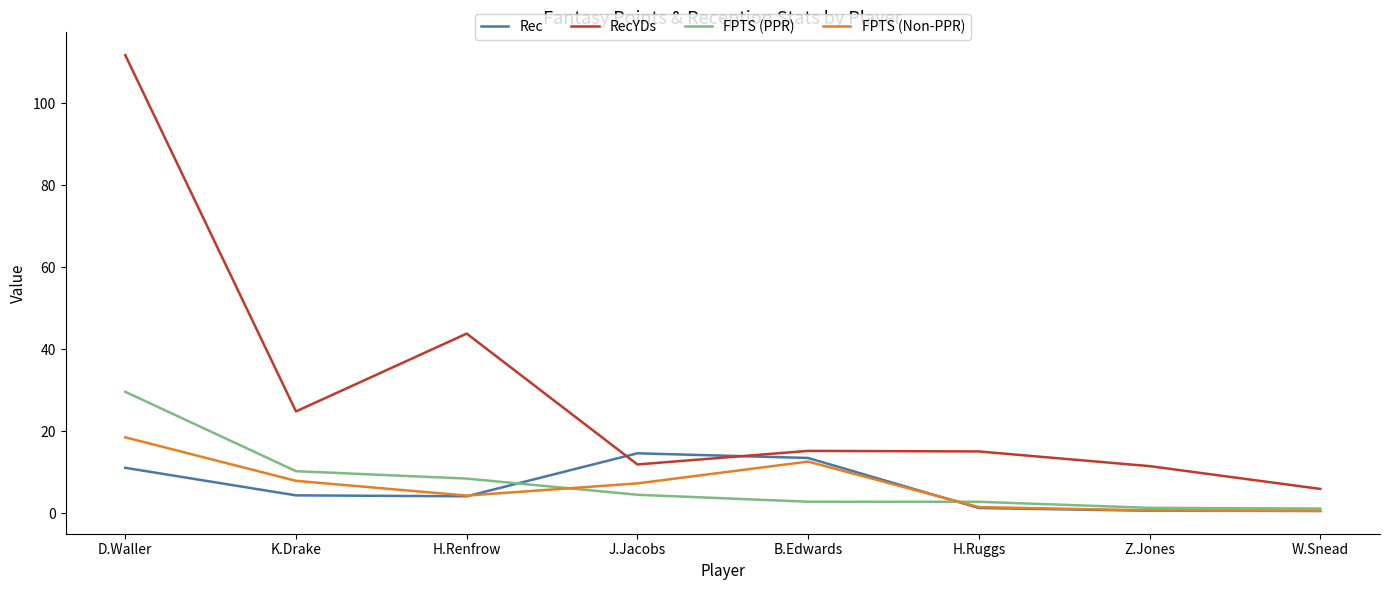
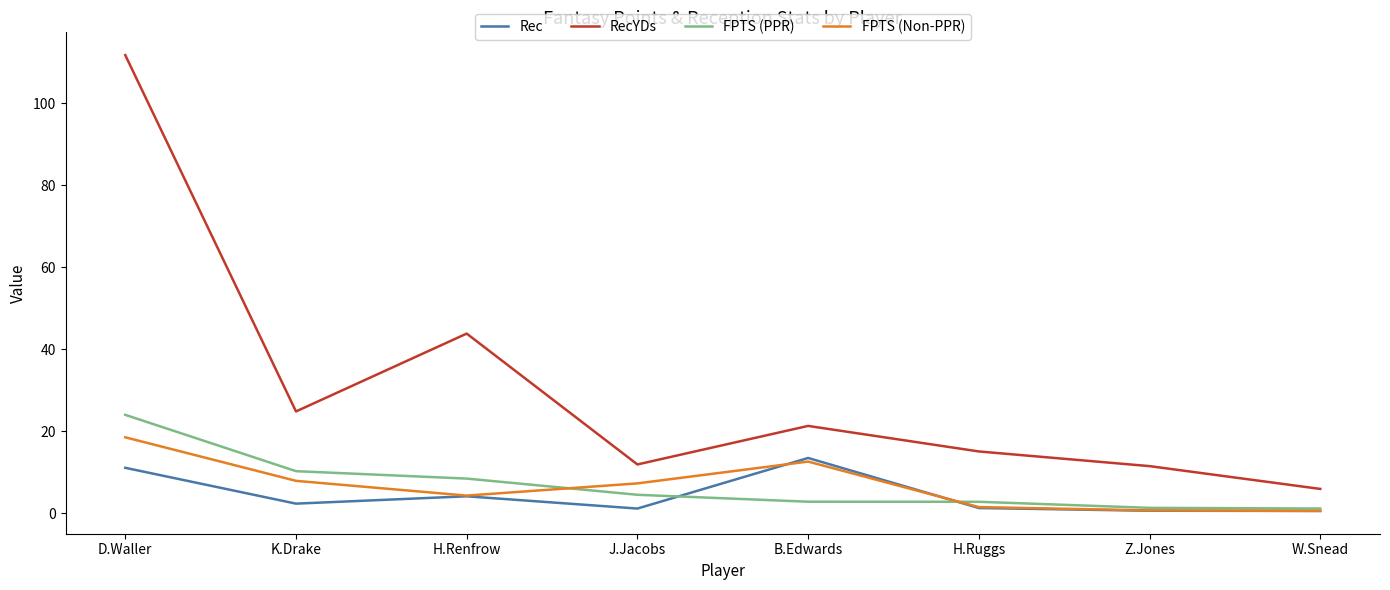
  {
    "Rec": {
      "D.Waller": 11,
-     "K.Drake": 4,
-     "J.Jacobs": 15,
+     "K.Drake": 2,
+     "J.Jacobs": 1,
      "B.Edwards": 14
    },
    "RecYDs": {
      "D.Waller": 112,
      "K.Drake": 25,
      "H.Renfrow": 44,
      "J.Jacobs": 12,
-     "B.Edwards": 15,
+     "B.Edwards": 21,
      "H.Ruggs": 15,
      "Z.Jones": 12,
      "W.Snead": 6
    },
    "FPTS (PPR)": {
-     "D.Waller": 30,
+     "D.Waller": 24,
      "K.Drake": 10,
      "H.Renfrow": 8,
      "J.Jacobs": 5,
      "B.Edwards": 3,
      "H.Ruggs": 3
    },
    "FPTS (Non-PPR)": {
      "D.Waller": 19,
      "K.Drake": 8,
      "J.Jacobs": 7,
      "B.Edwards": 13
    }
  }
